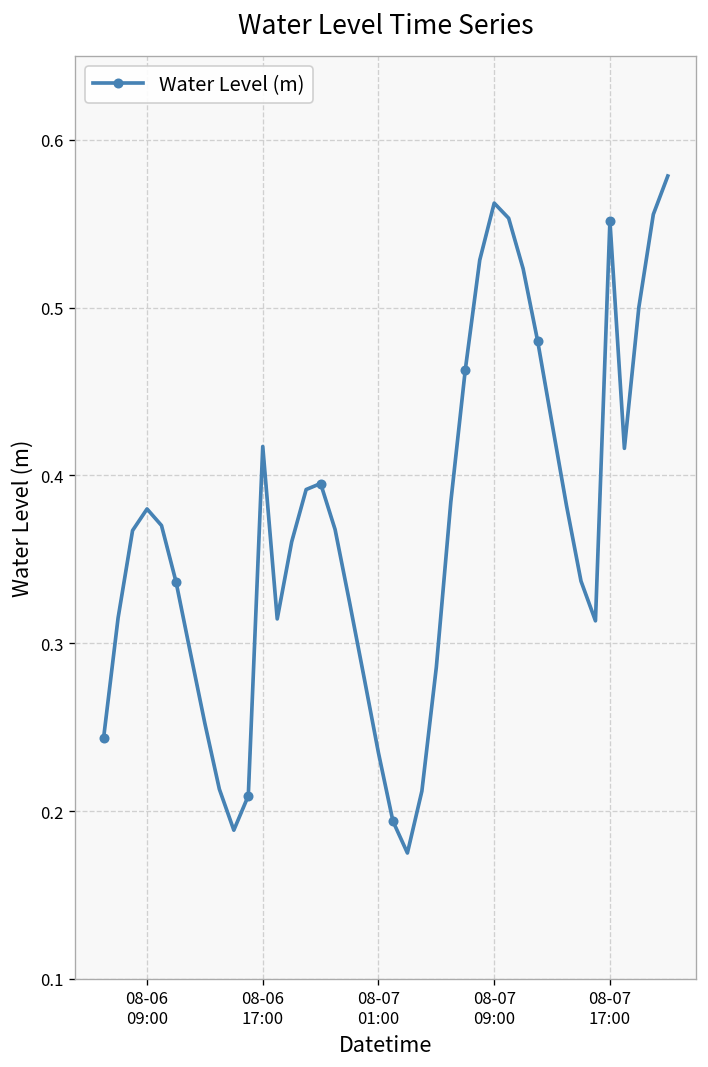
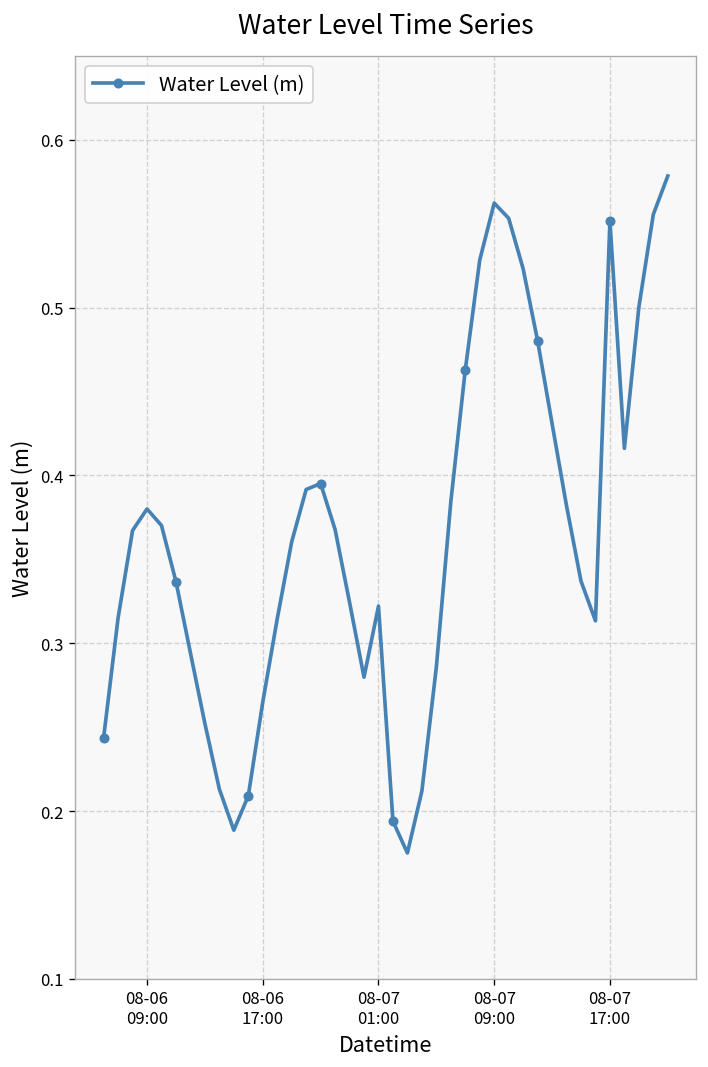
  {
    "08-06 09:00": 0.380,
-   "08-06 17:00": 0.417,
-   "08-07 01:00": 0.235,
+   "08-06 17:00": 0.265,
+   "08-07 01:00": 0.322,
    "08-07 09:00": 0.562,
    "08-07 17:00": 0.552
  }
